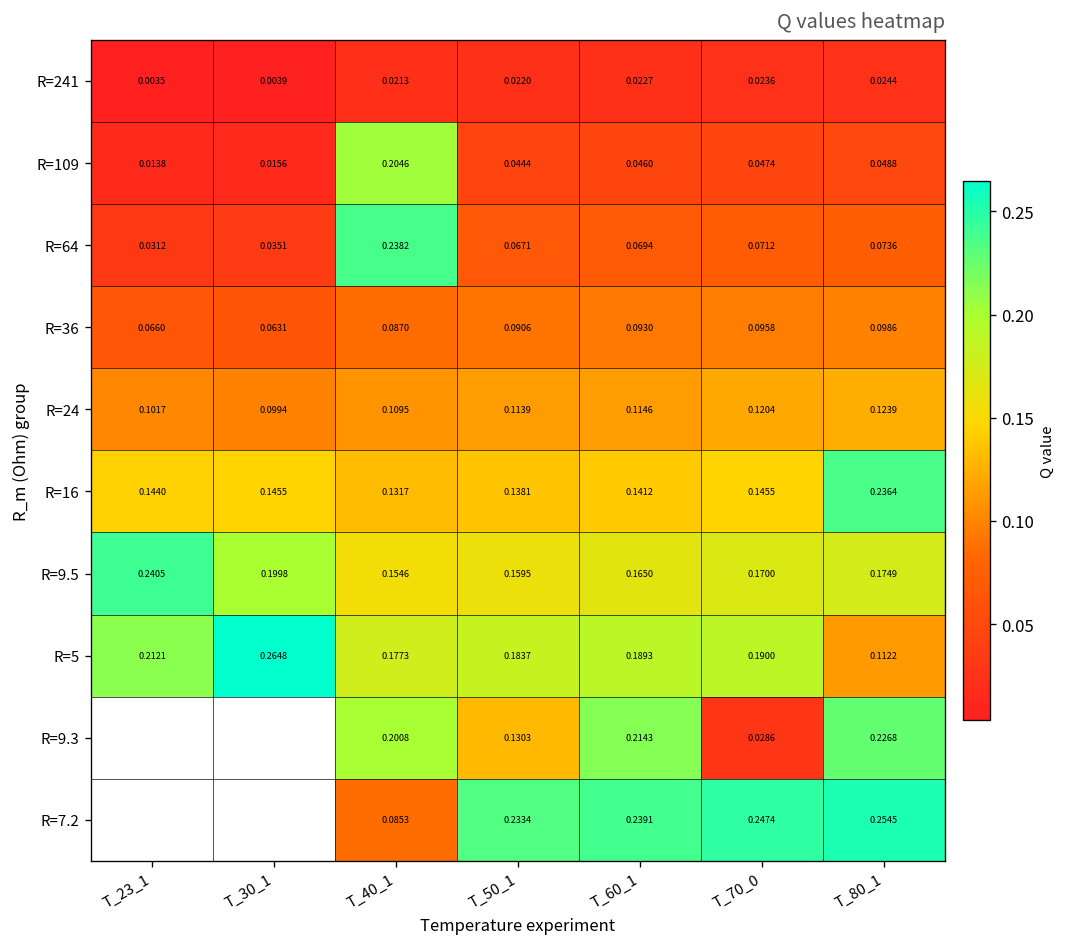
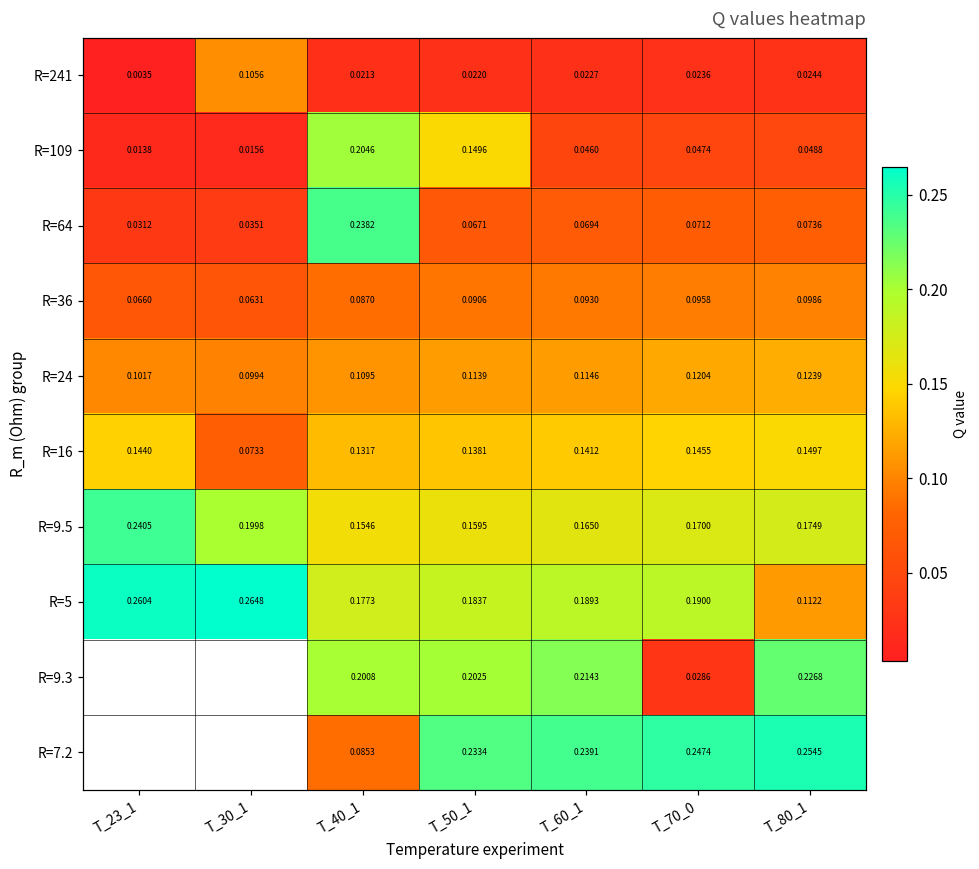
  {
    "R=241": {
      "T_23_1": 0.0035,
-     "T_30_1": 0.0039,
+     "T_30_1": 0.1056,
      "T_40_1": 0.0213,
      "T_50_1": 0.0220,
      "T_60_1": 0.0227,
      "T_70_0": 0.0236,
      "T_80_1": 0.0244
    },
    "R=109": {
      "T_23_1": 0.0138,
      "T_30_1": 0.0156,
      "T_40_1": 0.2046,
-     "T_50_1": 0.0444,
+     "T_50_1": 0.1496,
      "T_60_1": 0.0460,
      "T_70_0": 0.0474,
      "T_80_1": 0.0488
    },
    "R=64": {
      "T_23_1": 0.0312,
      "T_30_1": 0.0351,
      "T_40_1": 0.2382,
      "T_50_1": 0.0671,
      "T_60_1": 0.0694,
      "T_70_0": 0.0712,
      "T_80_1": 0.0736
    },
    "R=36": {
      "T_23_1": 0.0660,
      "T_30_1": 0.0631,
      "T_40_1": 0.0870,
      "T_50_1": 0.0906,
      "T_60_1": 0.0930,
      "T_70_0": 0.0958,
      "T_80_1": 0.0986
    },
    "R=24": {
      "T_23_1": 0.1017,
      "T_30_1": 0.0994,
      "T_40_1": 0.1095,
      "T_50_1": 0.1139,
      "T_60_1": 0.1146,
      "T_70_0": 0.1204,
      "T_80_1": 0.1239
    },
    "R=16": {
      "T_23_1": 0.1440,
-     "T_30_1": 0.1455,
+     "T_30_1": 0.0733,
      "T_40_1": 0.1317,
      "T_50_1": 0.1381,
      "T_60_1": 0.1412,
      "T_70_0": 0.1455,
-     "T_80_1": 0.2364
+     "T_80_1": 0.1497
    },
    "R=9.5": {
      "T_23_1": 0.2405,
      "T_30_1": 0.1998,
      "T_40_1": 0.1546,
      "T_50_1": 0.1595,
      "T_60_1": 0.1650,
      "T_70_0": 0.1700,
      "T_80_1": 0.1749
    },
    "R=5": {
-     "T_23_1": 0.2121,
+     "T_23_1": 0.2604,
      "T_30_1": 0.2648,
      "T_40_1": 0.1773,
      "T_50_1": 0.1837,
      "T_60_1": 0.1893,
      "T_70_0": 0.1900,
      "T_80_1": 0.1122
    },
    "R=9.3": {
      "T_40_1": 0.2008,
-     "T_50_1": 0.1303,
+     "T_50_1": 0.2025,
      "T_60_1": 0.2143,
      "T_70_0": 0.0286,
      "T_80_1": 0.2268
    },
    "R=7.2": {
      "T_40_1": 0.0853,
      "T_50_1": 0.2334,
      "T_60_1": 0.2391,
      "T_70_0": 0.2474,
      "T_80_1": 0.2545
    }
  }
